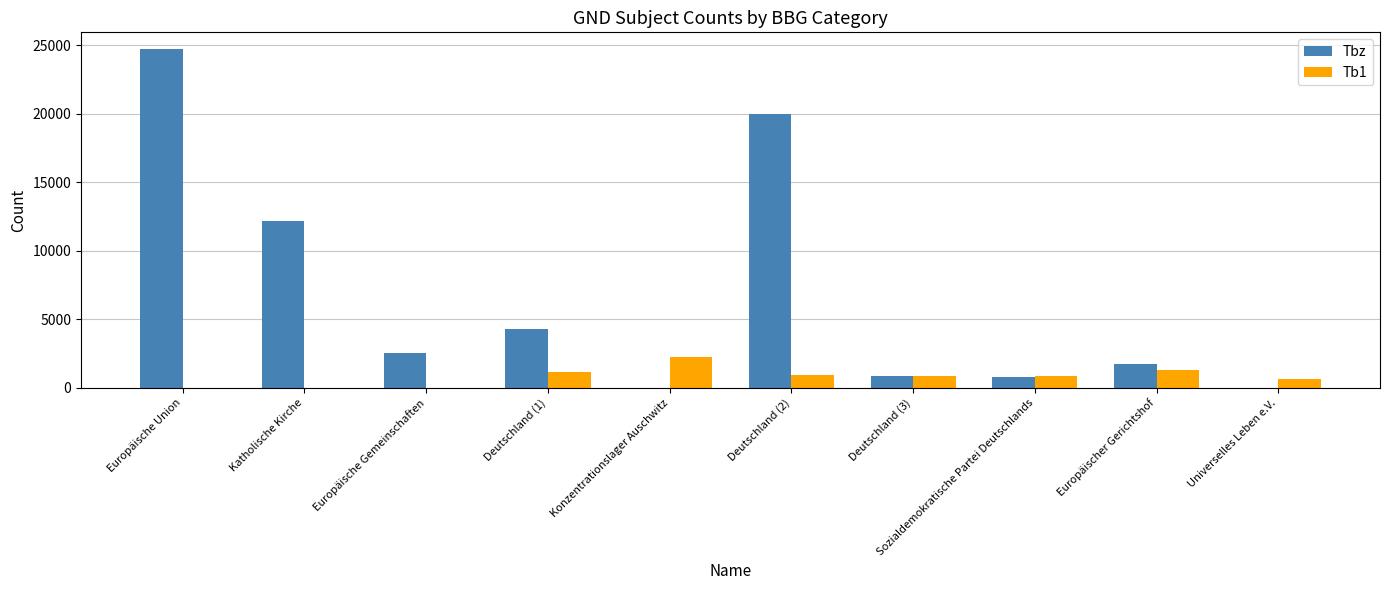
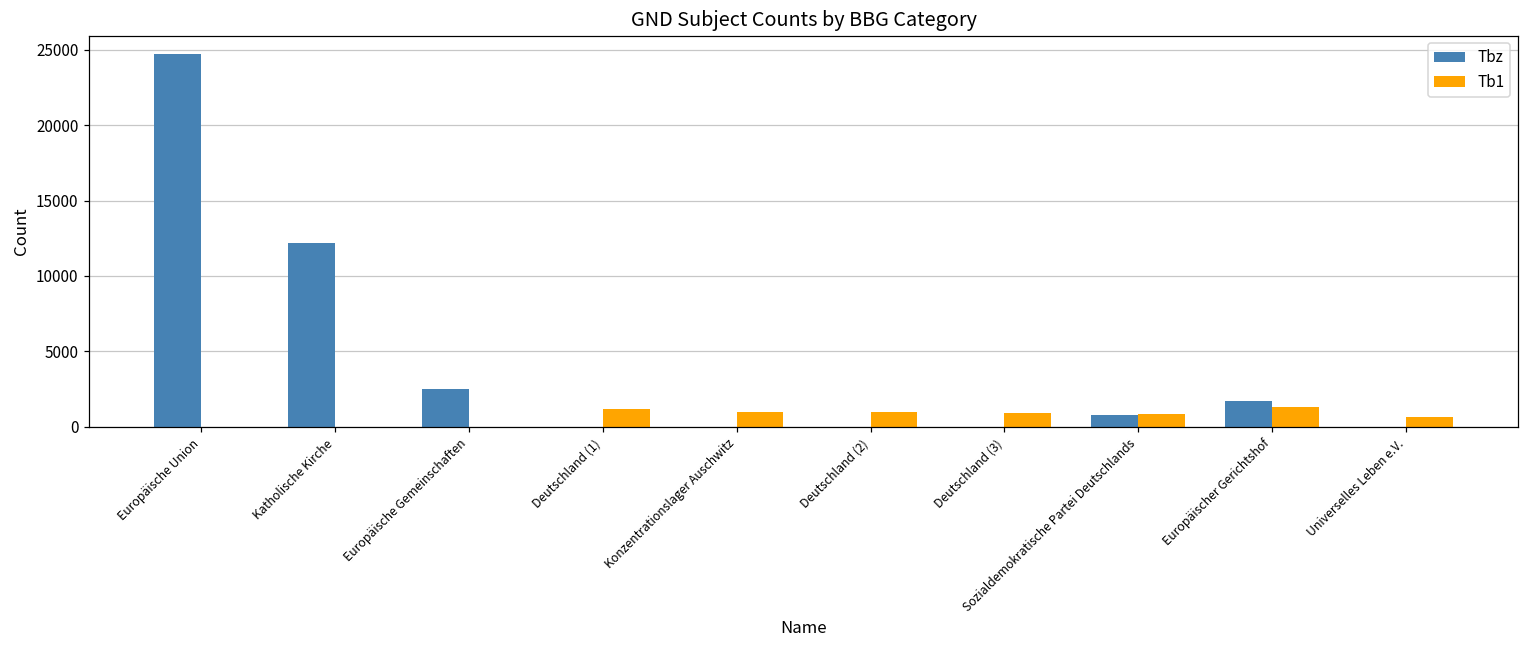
  {
    "Tbz": {
      "Europäische Union": 24700,
      "Katholische Kirche": 12200,
      "Europäische Gemeinschaften": 2500,
-     "Deutschland (1)": 4300,
+     "Deutschland (1)": 0,
      "Konzentrationslager Auschwitz": 0,
-     "Deutschland (2)": 20000,
-     "Deutschland (3)": 900,
+     "Deutschland (2)": 0,
+     "Deutschland (3)": 0,
      "Sozialdemokratische Partei Deutschlands": 800,
      "Europäischer Gerichtshof": 1700,
      "Universelles Leben e.V.": 0
    },
    "Tb1": {
      "Europäische Union": 0,
      "Katholische Kirche": 0,
      "Europäische Gemeinschaften": 0,
      "Deutschland (1)": 1200,
-     "Konzentrationslager Auschwitz": 2300,
+     "Konzentrationslager Auschwitz": 1000,
      "Deutschland (2)": 900,
      "Deutschland (3)": 900,
      "Sozialdemokratische Partei Deutschlands": 900,
      "Europäischer Gerichtshof": 1300,
      "Universelles Leben e.V.": 600
    }
  }
